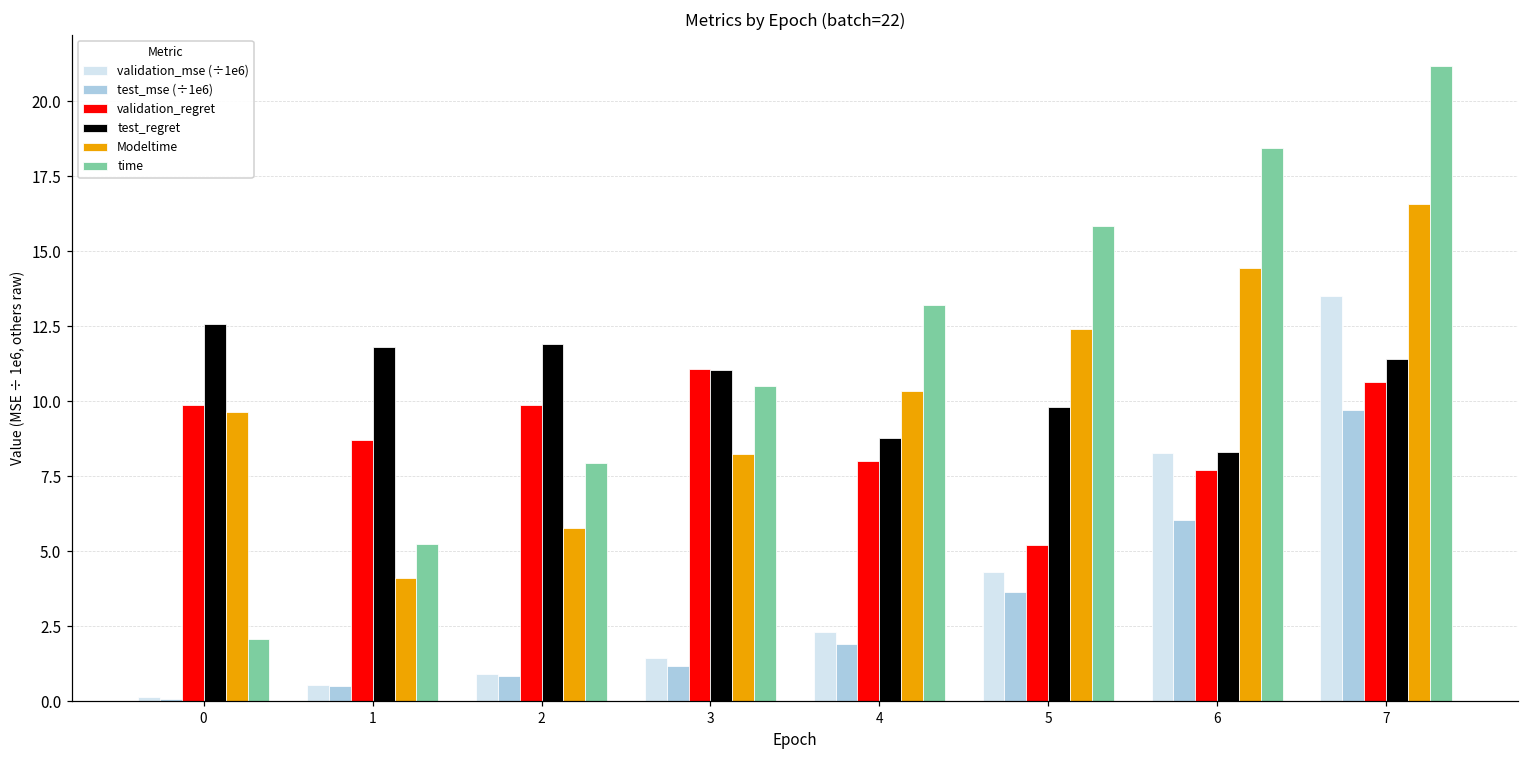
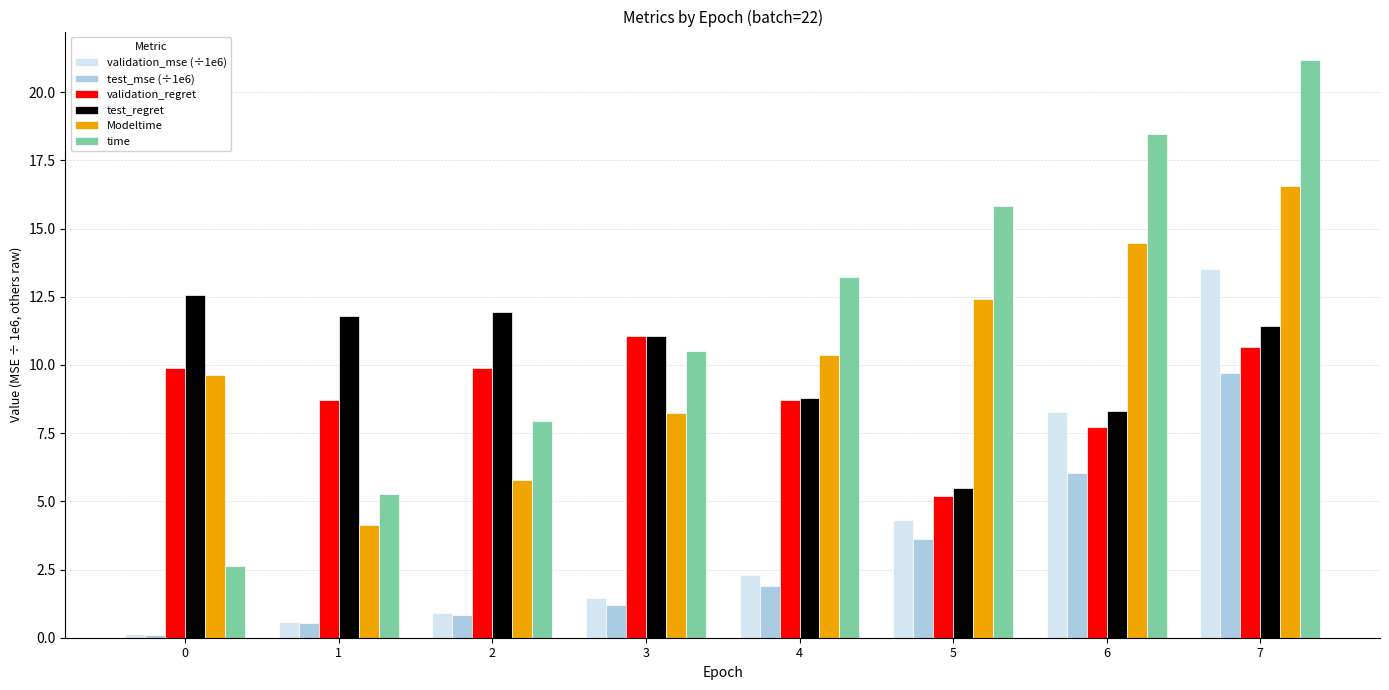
  {
    "validation_regret": {
      "0": 9.9,
      "1": 8.7,
      "2": 9.9,
      "3": 11.1,
-     "4": 8.0,
+     "4": 8.7,
      "5": 5.2,
      "6": 7.7,
      "7": 10.7
    },
    "test_regret": {
      "0": 12.6,
      "1": 11.8,
      "2": 11.9,
      "3": 11.1,
      "4": 8.8,
-     "5": 9.8,
+     "5": 5.5,
      "6": 8.3,
      "7": 11.4
    },
    "Modeltime": {
      "0": 9.6,
      "1": 4.1,
      "2": 5.8,
      "3": 8.3,
      "4": 10.3,
      "5": 12.4,
      "6": 14.5,
      "7": 16.6
    },
    "time": {
-     "0": 2.1,
+     "0": 2.6,
      "1": 5.3,
      "2": 7.9,
      "3": 10.5,
      "4": 13.2,
      "5": 15.8,
      "6": 18.5,
      "7": 21.2
    }
  }
